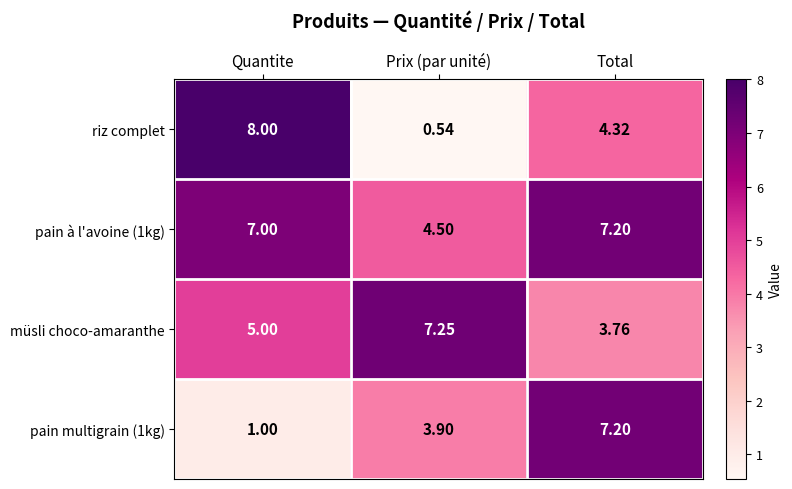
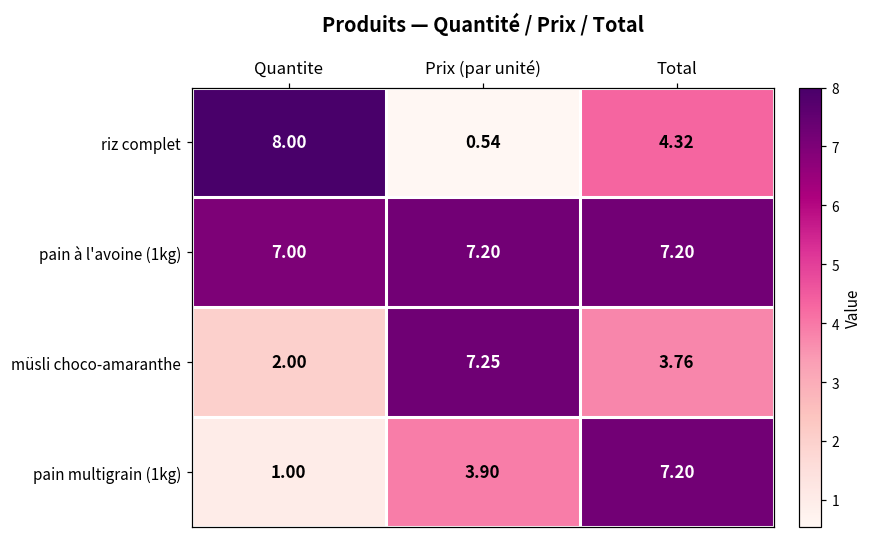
  {
    "riz complet": {
      "Quantite": 8.00,
      "Prix (par unité)": 0.54,
      "Total": 4.32
    },
    "pain à l'avoine (1kg)": {
      "Quantite": 7.00,
-     "Prix (par unité)": 4.50,
+     "Prix (par unité)": 7.20,
      "Total": 7.20
    },
    "müsli choco-amaranthe": {
-     "Quantite": 5.00,
+     "Quantite": 2.00,
      "Prix (par unité)": 7.25,
      "Total": 3.76
    },
    "pain multigrain (1kg)": {
      "Quantite": 1.00,
      "Prix (par unité)": 3.90,
      "Total": 7.20
    }
  }
